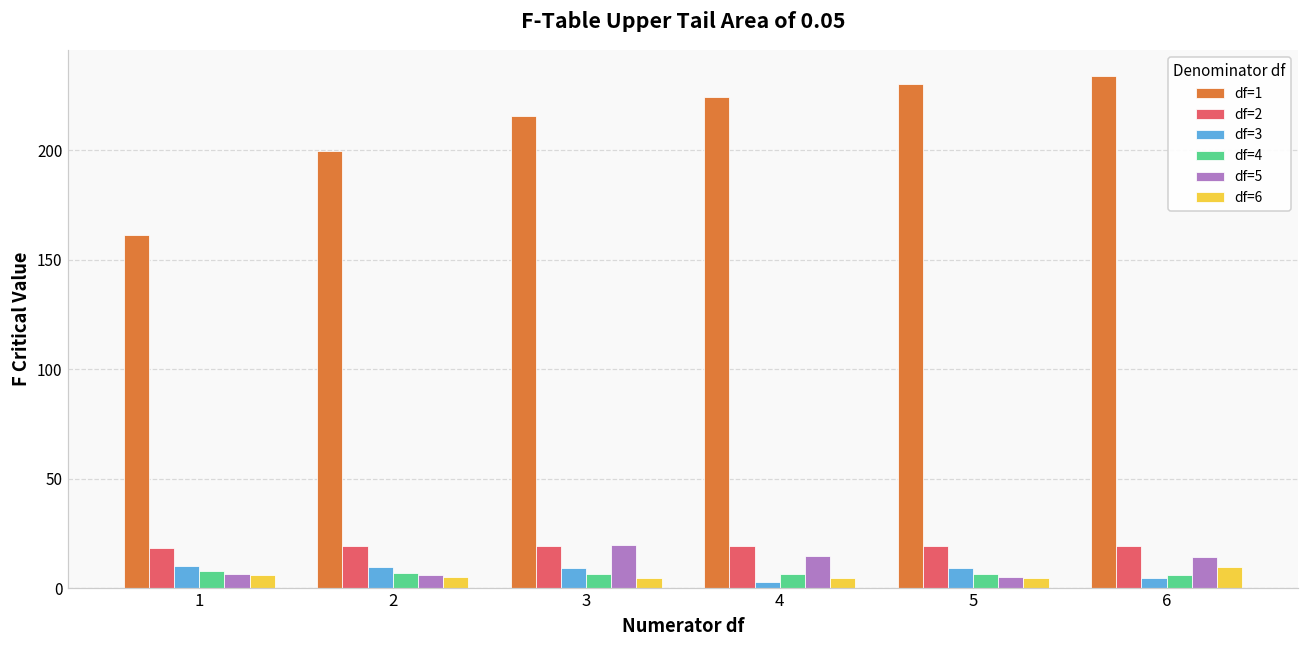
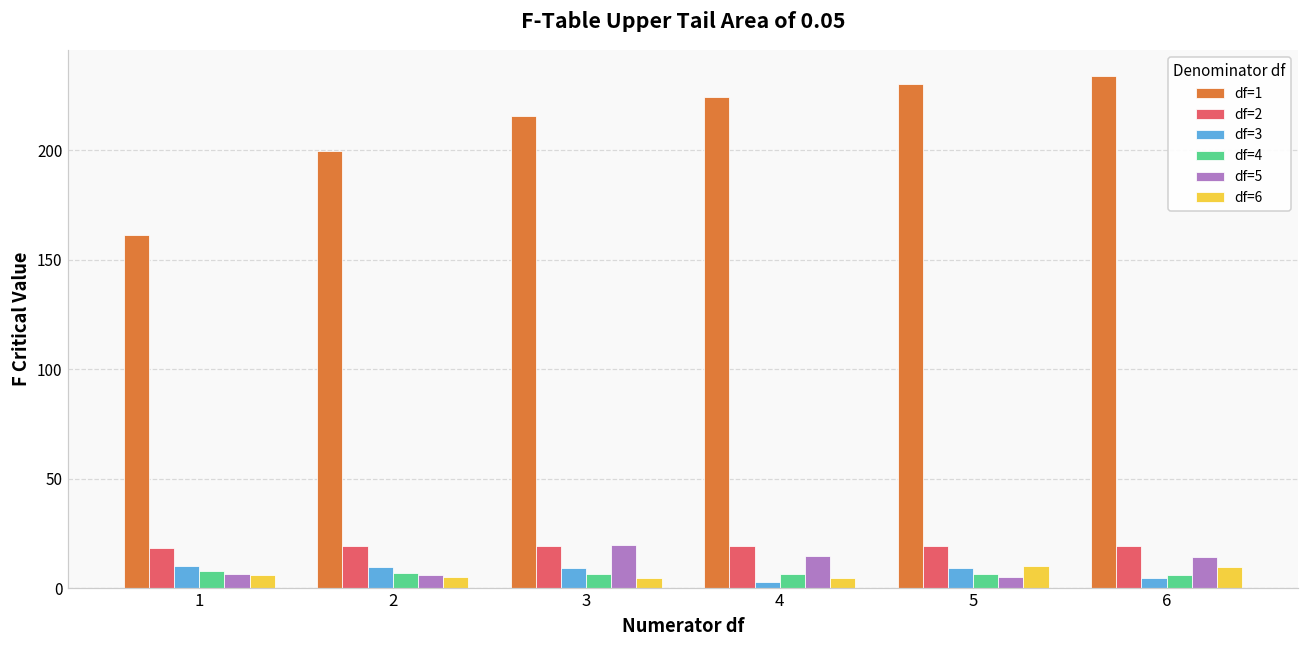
  {
    "df=3": {
      "1": 10,
      "2": 10,
      "3": 9,
      "4": 3,
      "5": 9,
      "6": 5
    },
    "df=4": {
      "1": 8,
      "2": 7,
      "3": 7,
      "4": 6,
      "5": 6,
      "6": 6
    },
    "df=5": {
      "1": 7,
      "2": 6,
      "3": 20,
      "4": 14,
      "5": 5,
      "6": 14
    },
    "df=6": {
      "1": 6,
      "2": 5,
      "3": 5,
      "4": 5,
-     "5": 4,
+     "5": 10,
      "6": 10
    }
  }
